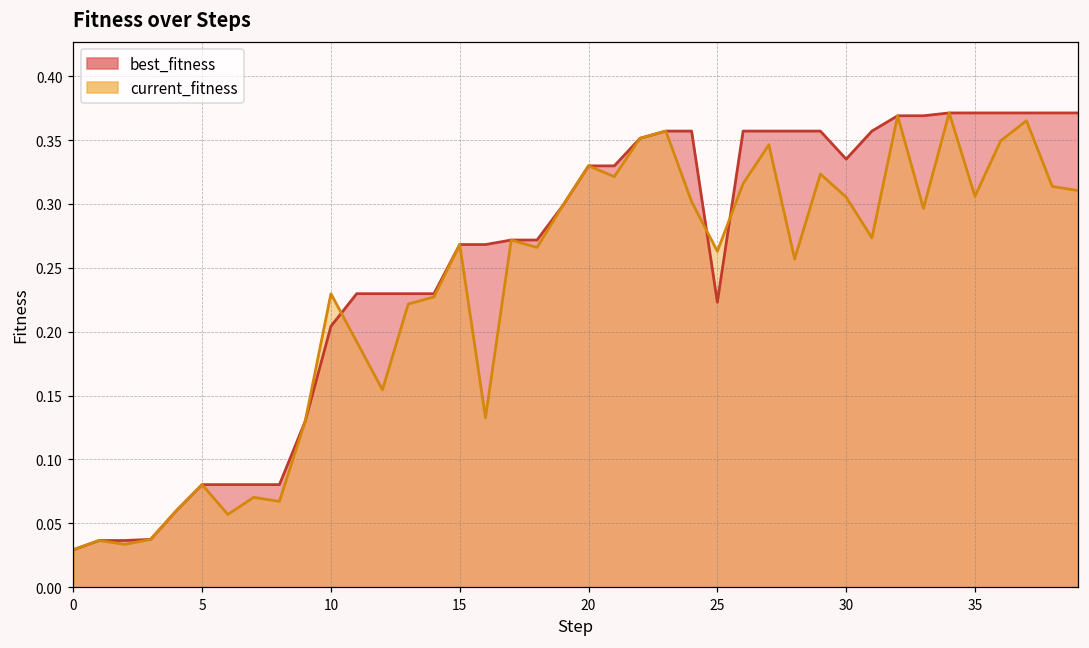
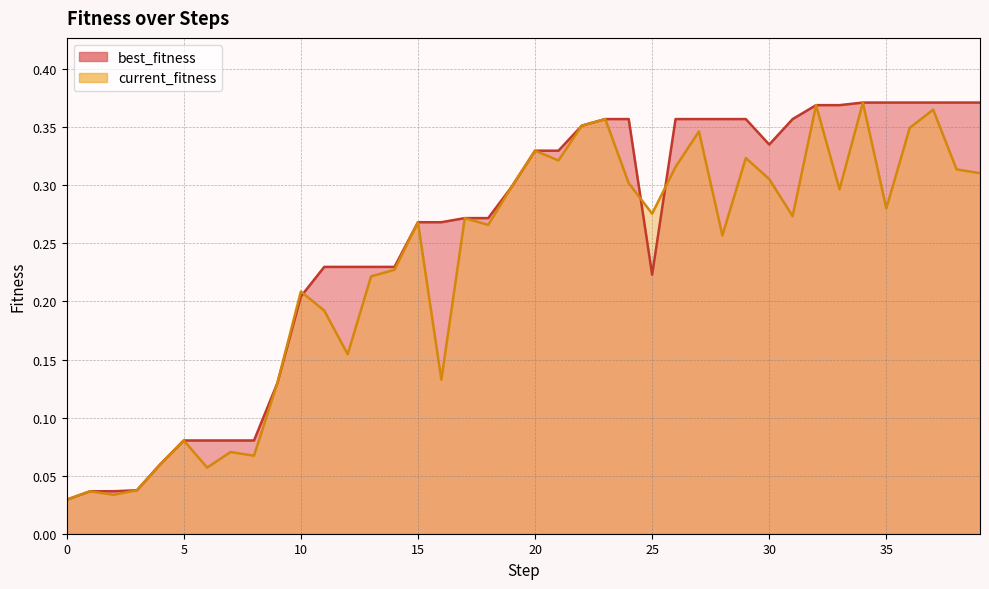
  {
    "best_fitness": {
      "10": 0.204,
      "25": 0.223,
      "30": 0.335,
      "35": 0.371
    },
    "current_fitness": {
-     "10": 0.230,
-     "25": 0.263,
+     "10": 0.209,
+     "25": 0.276,
      "30": 0.305,
-     "35": 0.306
+     "35": 0.280
    }
  }
